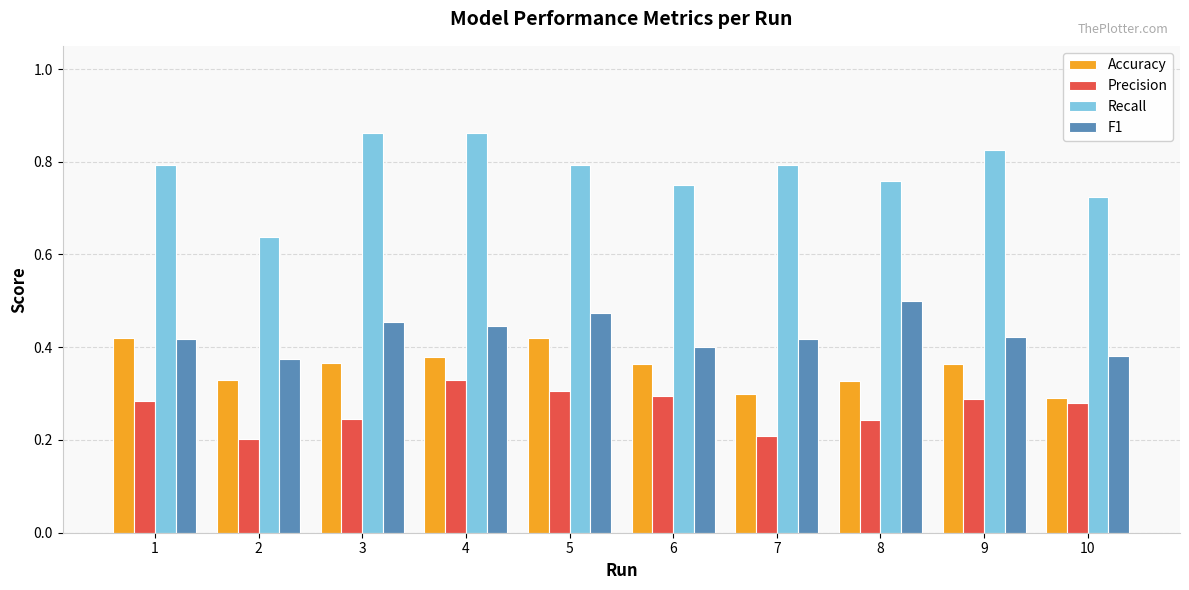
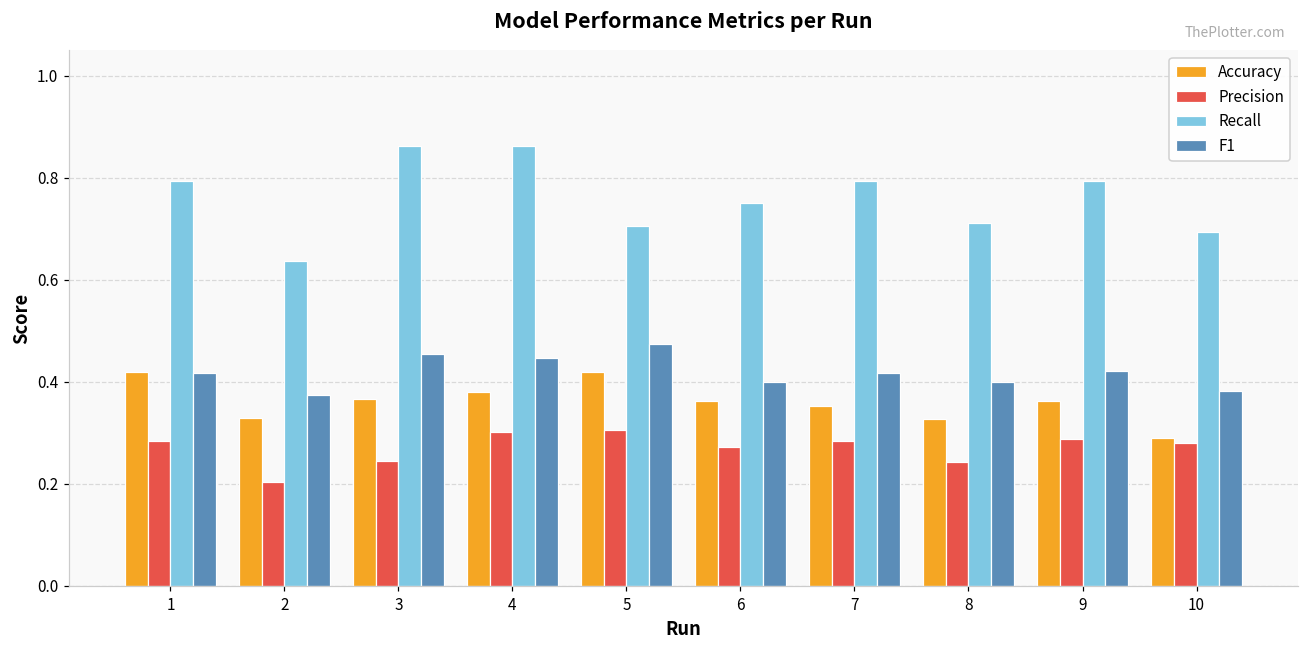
  {
    "Accuracy": {
      "1": 0.42,
      "2": 0.33,
      "3": 0.37,
      "4": 0.38,
      "5": 0.42,
      "6": 0.36,
-     "7": 0.30,
+     "7": 0.35,
      "8": 0.33,
      "9": 0.36,
      "10": 0.29
    },
    "Precision": {
      "1": 0.28,
      "2": 0.20,
      "3": 0.25,
-     "4": 0.33,
+     "4": 0.30,
      "5": 0.31,
-     "6": 0.30,
-     "7": 0.21,
+     "6": 0.27,
+     "7": 0.28,
      "8": 0.24,
      "9": 0.29,
      "10": 0.28
    },
    "Recall": {
      "1": 0.79,
      "2": 0.64,
      "3": 0.86,
      "4": 0.86,
-     "5": 0.79,
+     "5": 0.70,
      "6": 0.75,
      "7": 0.79,
-     "8": 0.76,
-     "9": 0.82,
-     "10": 0.72
+     "8": 0.71,
+     "9": 0.79,
+     "10": 0.69
    },
    "F1": {
      "1": 0.42,
      "2": 0.37,
      "3": 0.45,
      "4": 0.45,
      "5": 0.47,
      "6": 0.4,
      "7": 0.42,
-     "8": 0.5,
+     "8": 0.4,
      "9": 0.42,
      "10": 0.38
    }
  }
